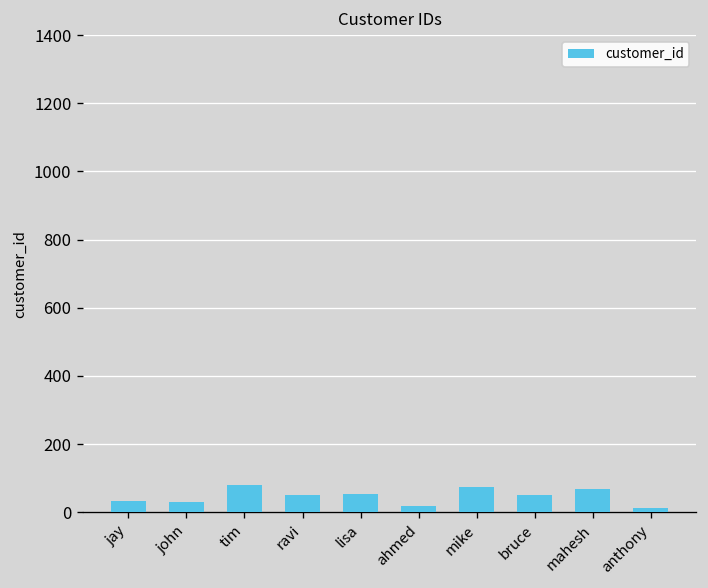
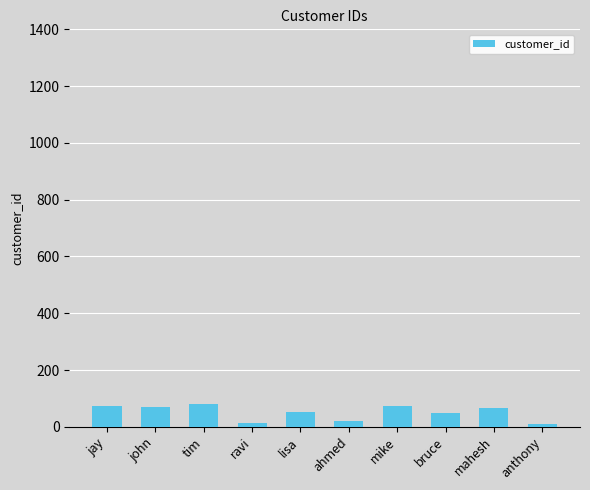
  {
-   "jay": 30,
-   "john": 30,
+   "jay": 70,
+   "john": 70,
    "tim": 80,
-   "ravi": 50,
+   "ravi": 10,
    "lisa": 50,
    "ahmed": 20,
    "mike": 70,
    "bruce": 50,
    "mahesh": 70,
    "anthony": 10
  }
